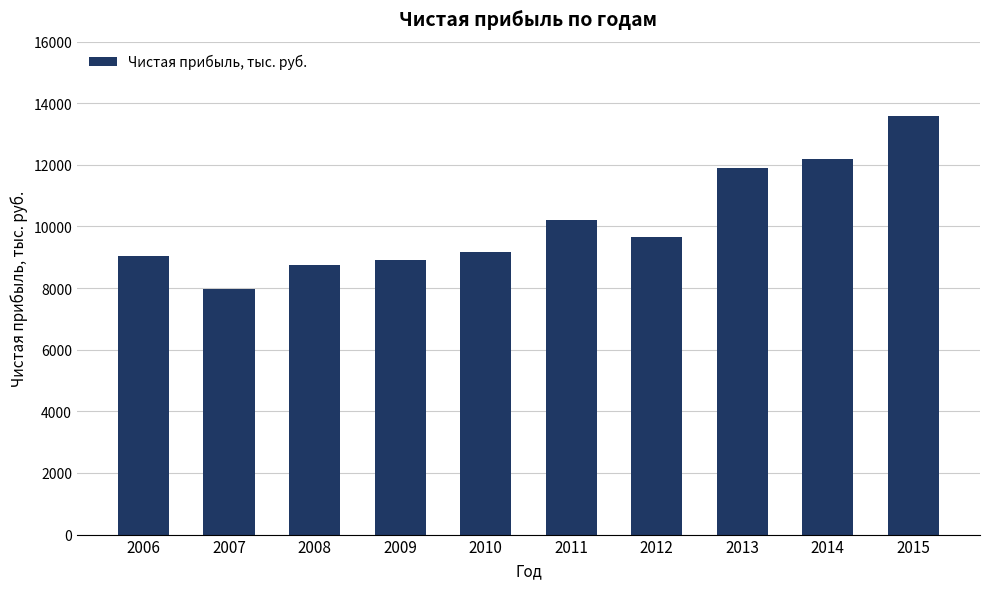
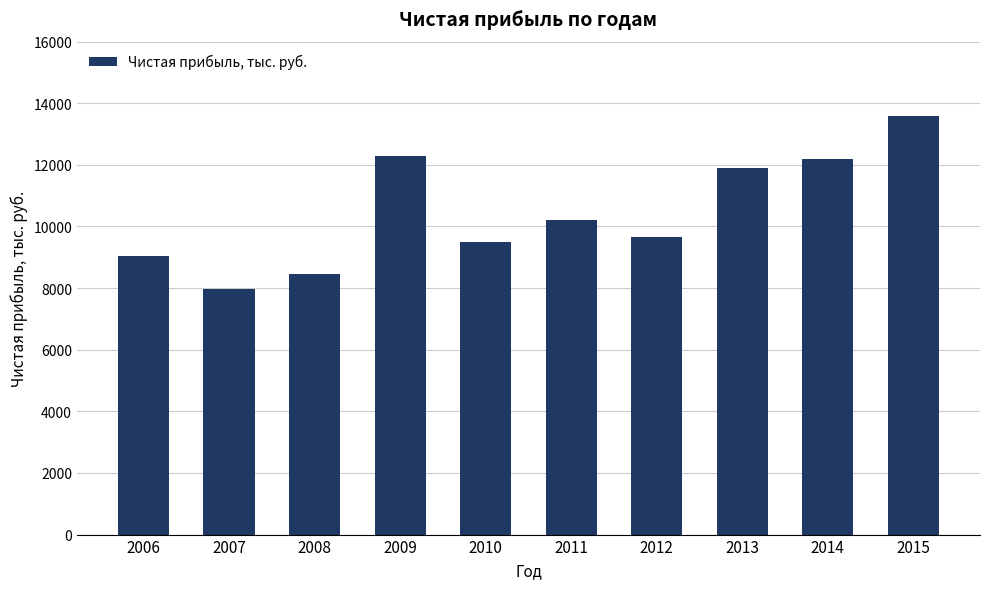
  {
    "2006": 9000,
    "2007": 8000,
-   "2008": 8700,
-   "2009": 8900,
-   "2010": 9200,
+   "2008": 8500,
+   "2009": 12300,
+   "2010": 9500,
    "2011": 10200,
    "2012": 9700,
    "2013": 11900,
    "2014": 12200,
    "2015": 13600
  }
